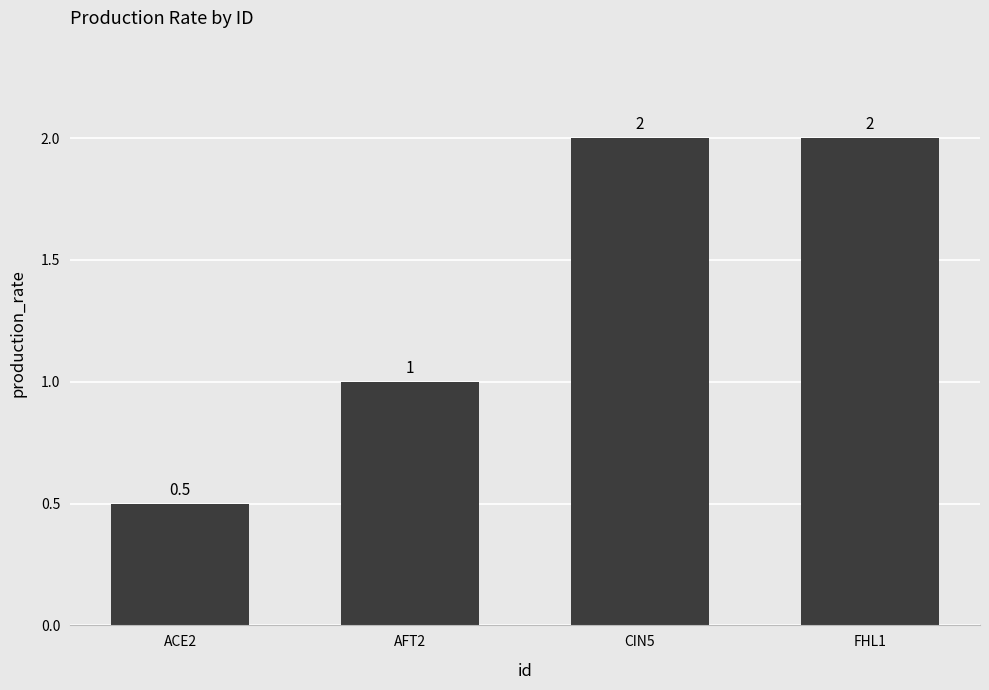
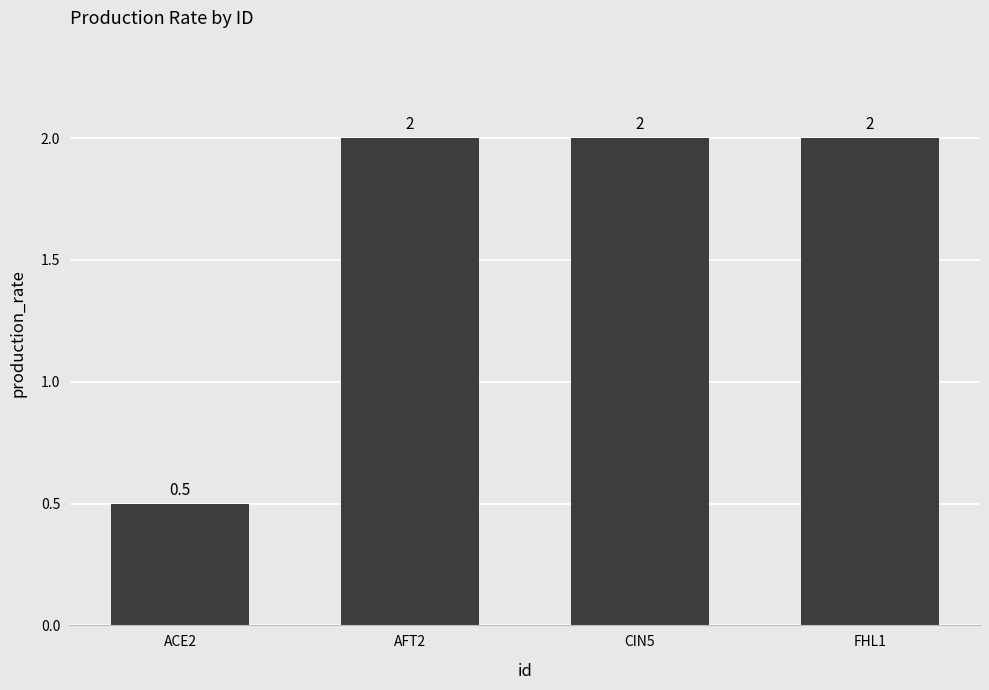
  {
    "ACE2": 0.5,
-   "AFT2": 1,
+   "AFT2": 2,
    "CIN5": 2,
    "FHL1": 2
  }
